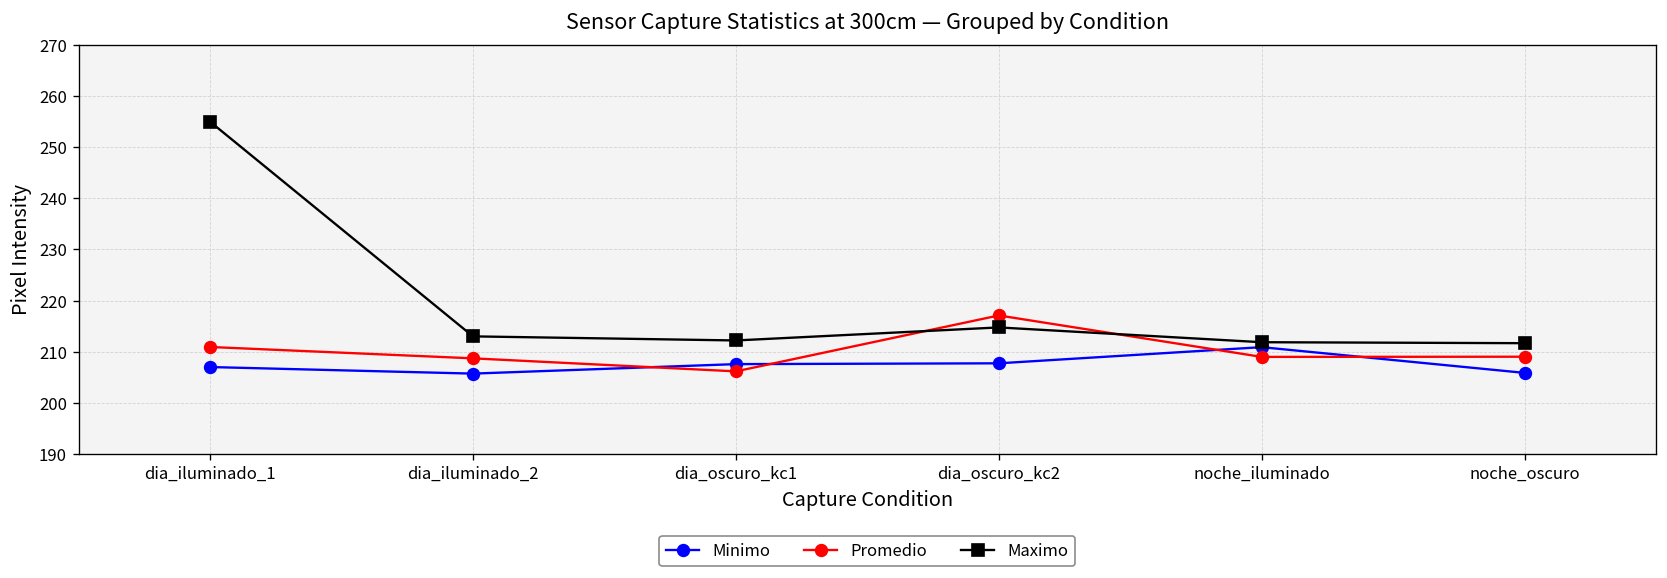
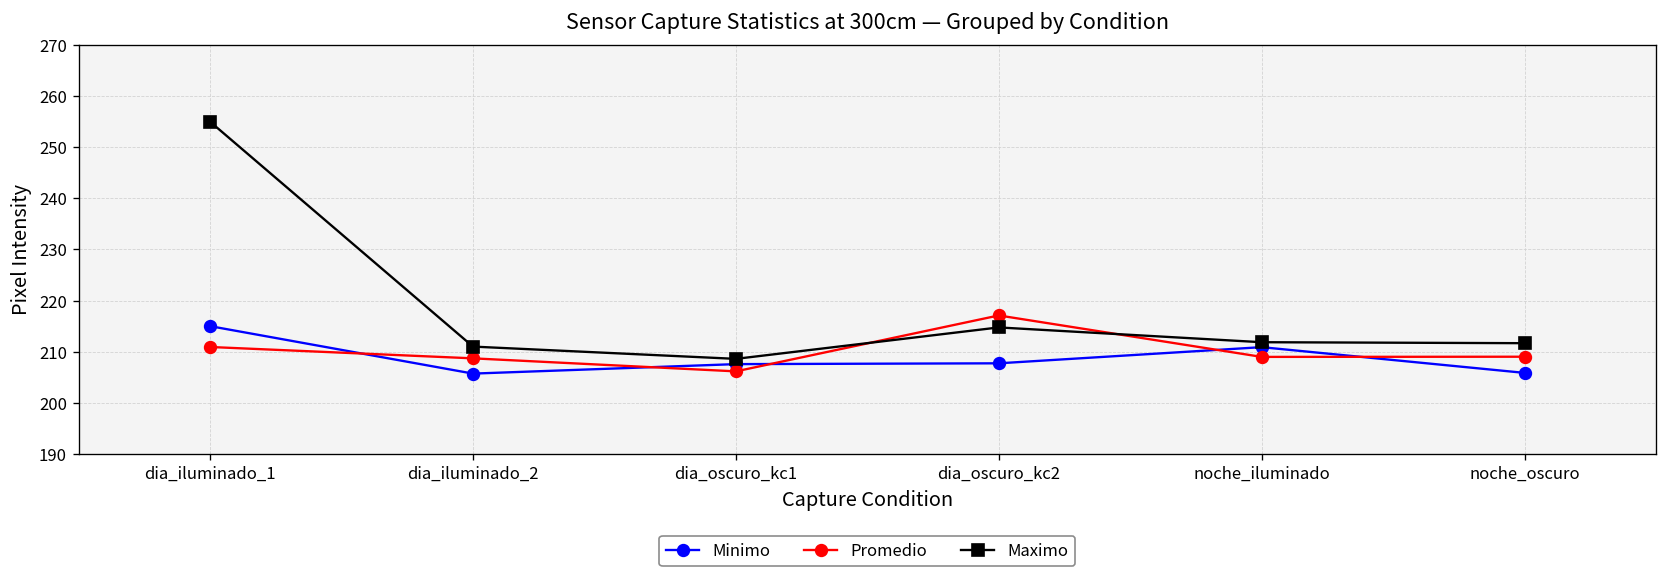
  {
    "Minimo": {
-     "dia_iluminado_1": 207,
+     "dia_iluminado_1": 215,
      "dia_iluminado_2": 206,
      "dia_oscuro_kc1": 208,
      "dia_oscuro_kc2": 208,
      "noche_iluminado": 211,
      "noche_oscuro": 206
    },
    "Promedio": {
      "dia_iluminado_1": 211,
      "dia_iluminado_2": 209,
      "dia_oscuro_kc1": 206,
      "dia_oscuro_kc2": 217,
      "noche_iluminado": 209,
      "noche_oscuro": 209
    },
    "Maximo": {
      "dia_iluminado_1": 255,
-     "dia_iluminado_2": 213,
-     "dia_oscuro_kc1": 212,
+     "dia_iluminado_2": 211,
+     "dia_oscuro_kc1": 209,
      "dia_oscuro_kc2": 215,
      "noche_iluminado": 212,
      "noche_oscuro": 212
    }
  }
